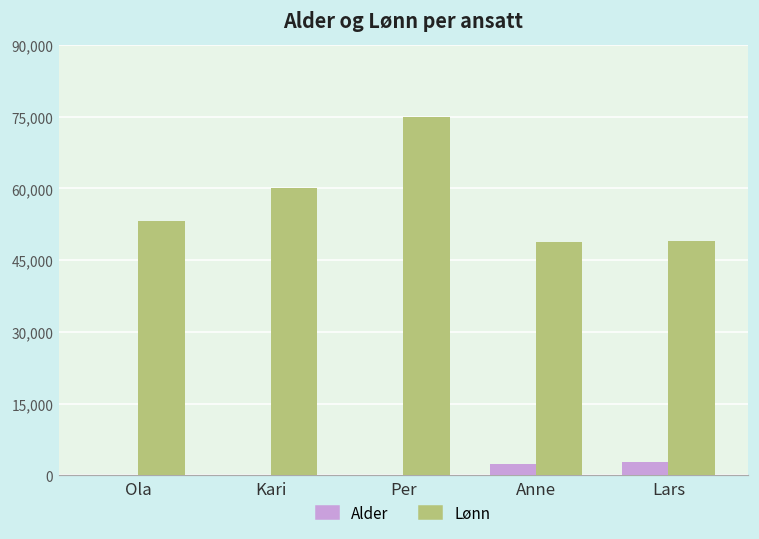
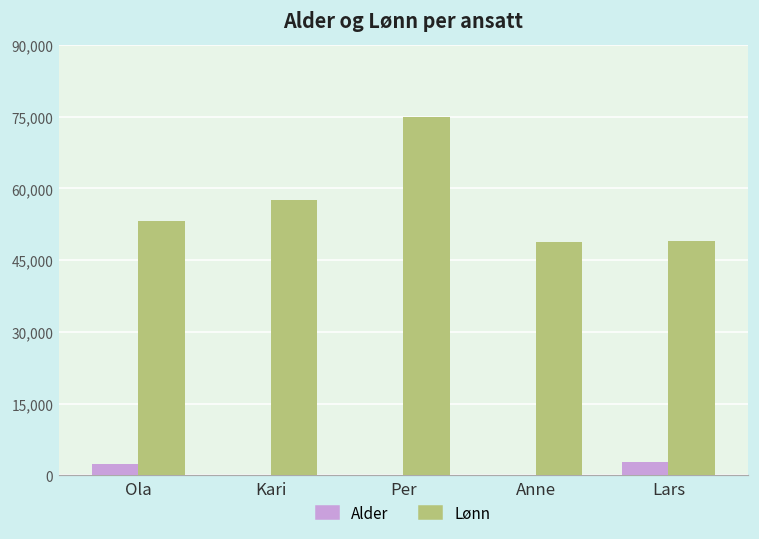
  {
    "Alder": {
-     "Ola": "0",
-     "Anne": "2,000",
+     "Ola": "2,000",
+     "Anne": "0",
      "Lars": "3,000"
    },
    "Lønn": {
      "Ola": "53,000",
-     "Kari": "60,000",
+     "Kari": "58,000",
      "Per": "75,000",
      "Anne": "49,000",
      "Lars": "49,000"
    }
  }
